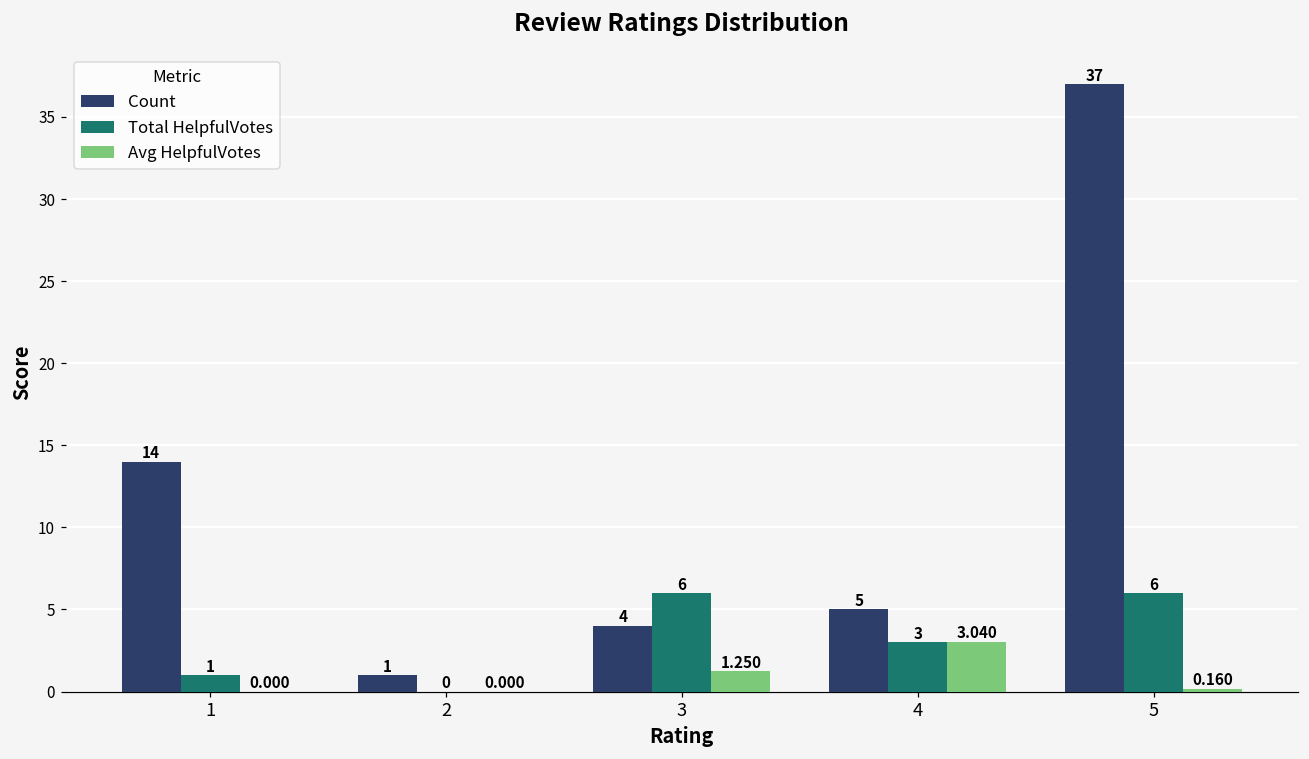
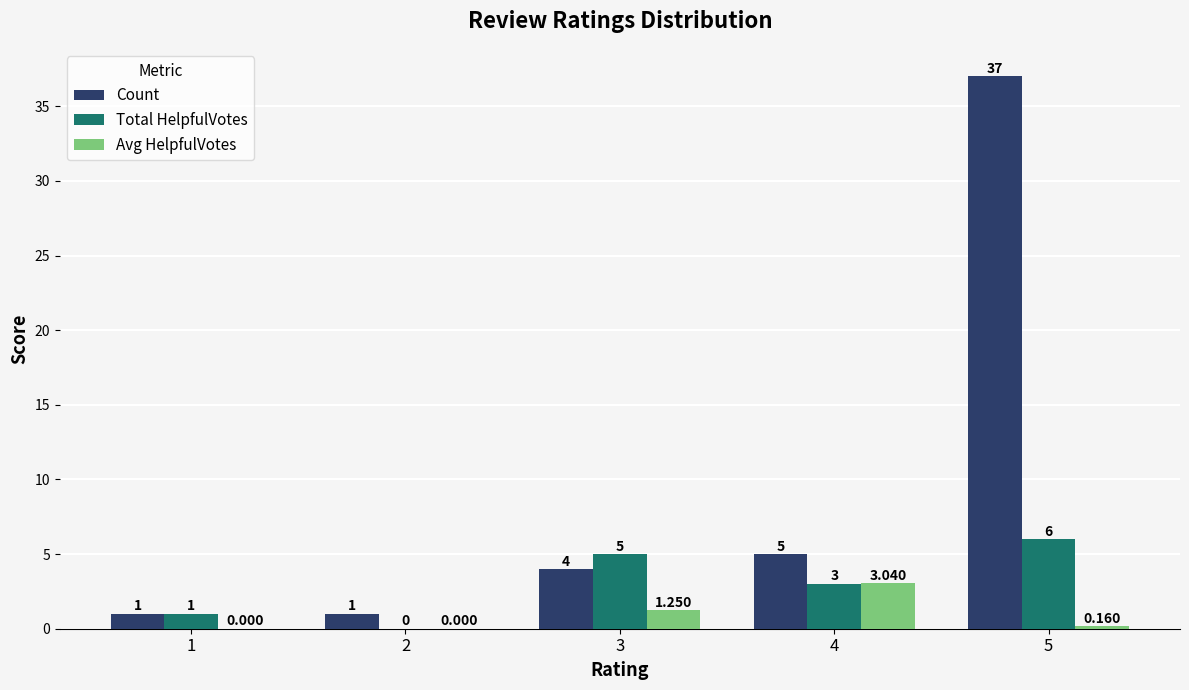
  {
    "Count": {
-     "1": 14,
+     "1": 1,
      "2": 1,
      "3": 4,
      "4": 5,
      "5": 37
    },
    "Total HelpfulVotes": {
      "1": 1,
      "2": 0,
-     "3": 6,
+     "3": 5,
      "4": 3,
      "5": 6
    },
    "Avg HelpfulVotes": {
      "1": 0.000,
      "2": 0.000,
      "3": 1.250,
      "4": 3.040,
      "5": 0.160
    }
  }
